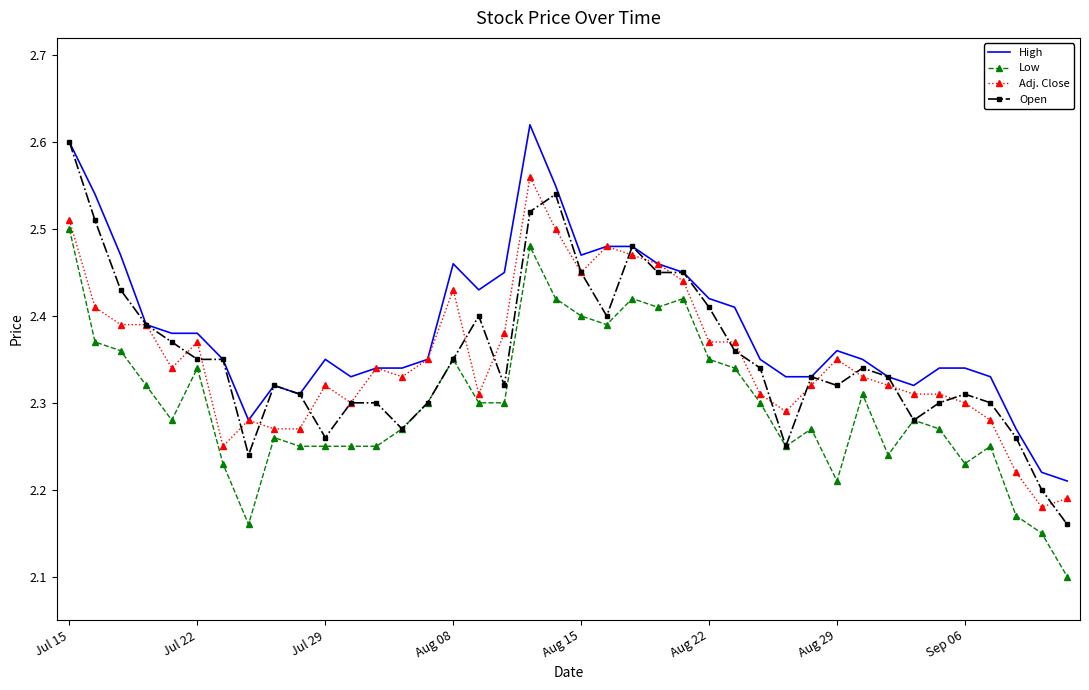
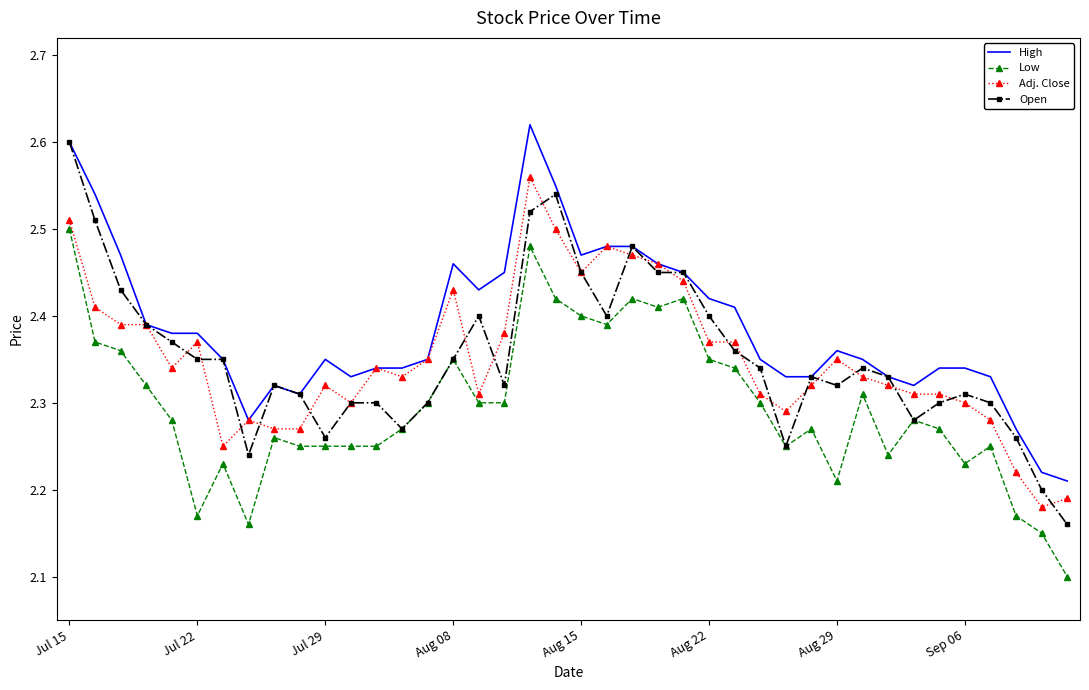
  {
    "High": {
      "Jul 22": 2.38,
      "Jul 29": 2.35,
      "Aug 08": 2.46,
      "Aug 15": 2.47,
      "Aug 22": 2.42,
      "Aug 29": 2.36,
      "Sep 06": 2.34
    },
    "Low": {
      "Jul 15": 2.50,
-     "Jul 22": 2.34,
+     "Jul 22": 2.17,
      "Jul 29": 2.25,
      "Aug 15": 2.40,
      "Aug 22": 2.35,
      "Aug 29": 2.21,
      "Sep 06": 2.23
    },
    "Adj. Close": {
      "Jul 15": 2.51,
      "Jul 22": 2.37,
      "Jul 29": 2.32,
      "Aug 08": 2.43,
      "Aug 22": 2.37,
      "Aug 29": 2.35,
      "Sep 06": 2.30
    },
    "Open": {
      "Jul 22": 2.35,
      "Jul 29": 2.26,
-     "Aug 22": 2.41,
+     "Aug 22": 2.40,
      "Aug 29": 2.32,
      "Sep 06": 2.31
    }
  }
